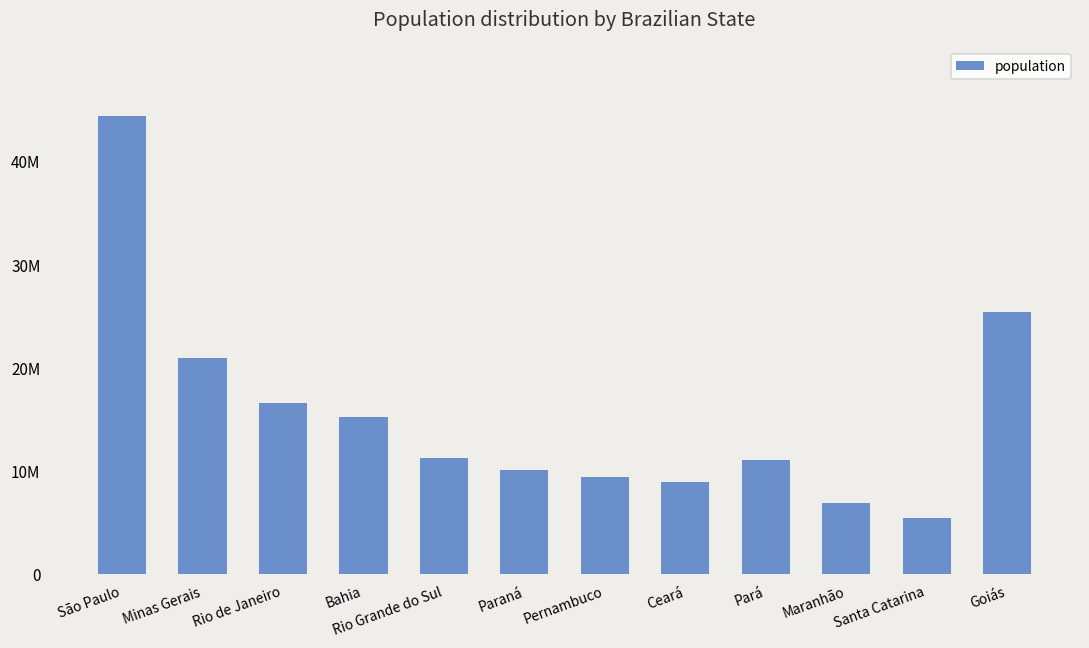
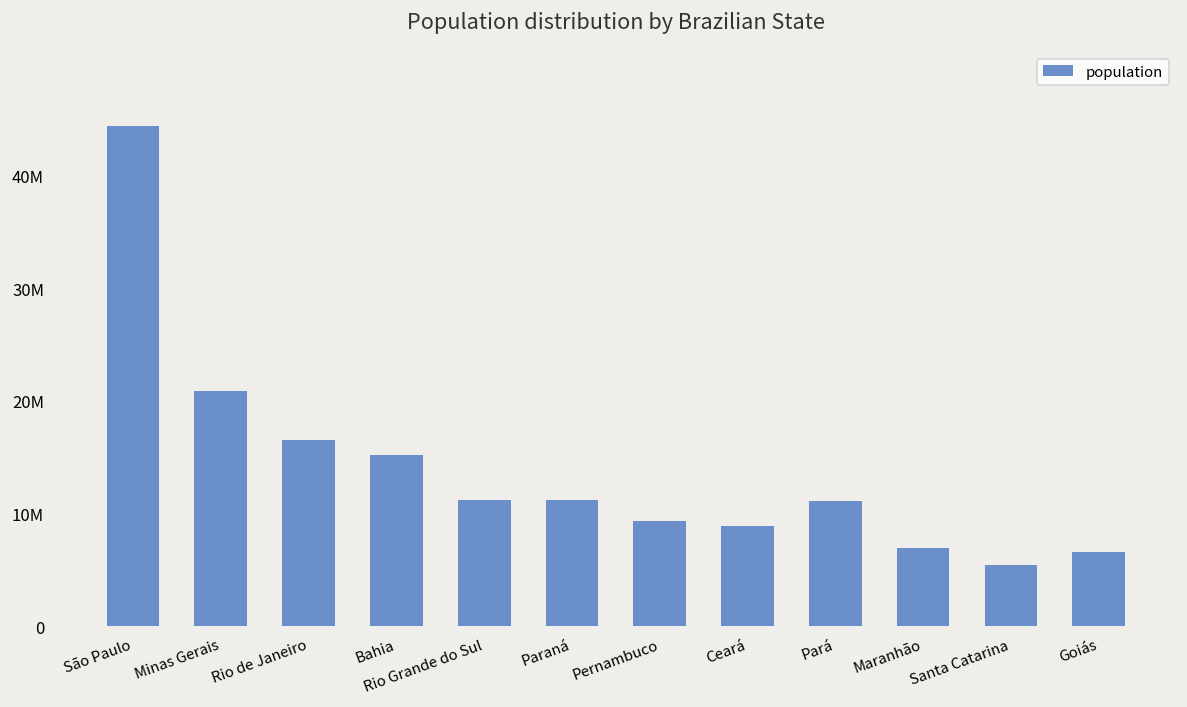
  {
    "São Paulo": 44000000,
    "Minas Gerais": 21000000,
    "Rio de Janeiro": 17000000,
    "Bahia": 15000000,
    "Rio Grande do Sul": 11000000,
-   "Paraná": 10000000,
+   "Paraná": 11000000,
    "Pernambuco": 9000000,
    "Ceará": 9000000,
    "Pará": 11000000,
    "Maranhão": 7000000,
    "Santa Catarina": 5000000,
-   "Goiás": 25000000
+   "Goiás": 7000000
  }
